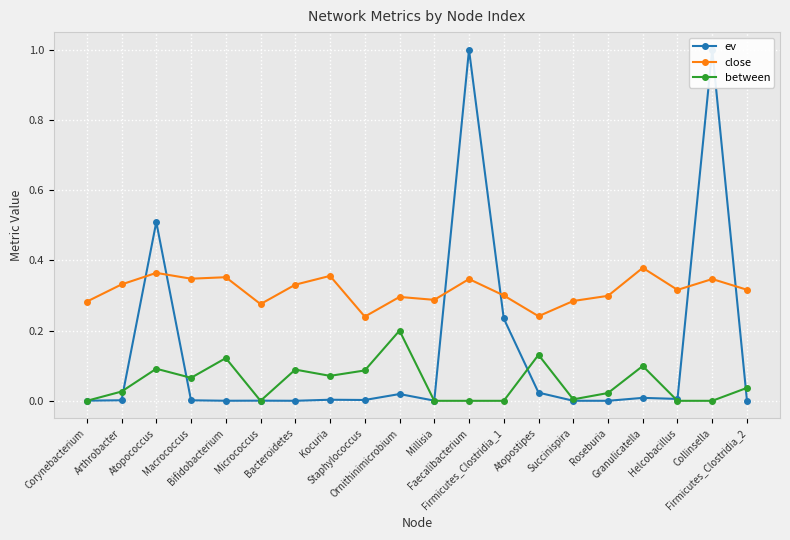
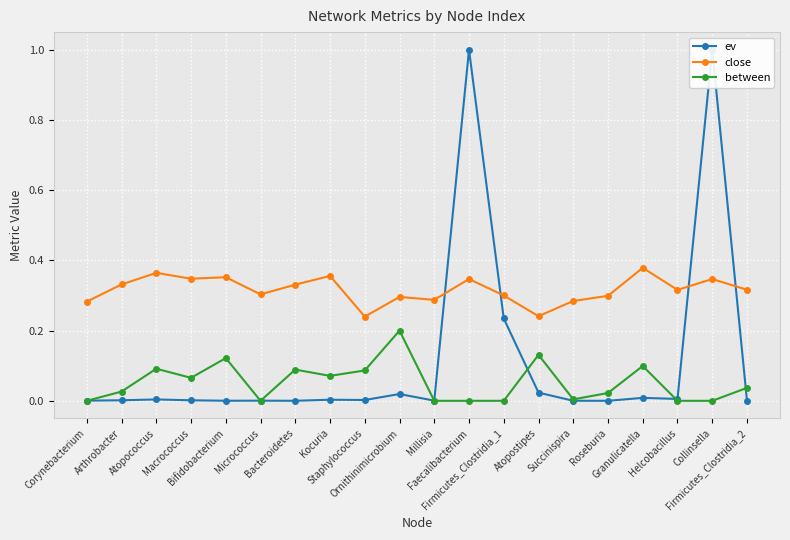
  {
    "ev": {
      "Arthrobacter": 0.00,
-     "Atopococcus": 0.51,
+     "Atopococcus": 0.00,
      "Macrococcus": 0.00,
      "Bifidobacterium": 0.00,
      "Bacteroidetes": 0.00,
      "Kocuria": 0.00,
      "Staphylococcus": 0.00,
      "Ornithinimicrobium": 0.02,
      "Faecalibacterium": 1.00,
      "Firmicutes_Clostridia_1": 0.23,
      "Atopostipes": 0.02,
      "Roseburia": 0.00,
      "Granulicatella": 0.01,
      "Firmicutes_Clostridia_2": 0.00
    },
    "close": {
      "Corynebacterium": 0.28,
      "Arthrobacter": 0.33,
      "Atopococcus": 0.36,
      "Macrococcus": 0.35,
      "Bifidobacterium": 0.35,
-     "Micrococcus": 0.28,
+     "Micrococcus": 0.30,
      "Bacteroidetes": 0.33,
      "Kocuria": 0.36,
      "Staphylococcus": 0.24,
      "Ornithinimicrobium": 0.30,
      "Millisia": 0.29,
      "Faecalibacterium": 0.35,
      "Firmicutes_Clostridia_1": 0.30,
      "Atopostipes": 0.24,
      "Succinispira": 0.28,
      "Roseburia": 0.30,
      "Granulicatella": 0.38,
      "Helcobacillus": 0.32,
      "Collinsella": 0.35,
      "Firmicutes_Clostridia_2": 0.32
    },
    "between": {
      "Arthrobacter": 0.03,
      "Atopococcus": 0.09,
      "Macrococcus": 0.07,
      "Bifidobacterium": 0.12,
      "Bacteroidetes": 0.09,
      "Kocuria": 0.07,
      "Staphylococcus": 0.09,
      "Ornithinimicrobium": 0.20,
      "Faecalibacterium": 0.00,
      "Firmicutes_Clostridia_1": 0.00,
      "Atopostipes": 0.13,
      "Roseburia": 0.02,
      "Granulicatella": 0.10,
      "Collinsella": 0.00,
      "Firmicutes_Clostridia_2": 0.04
    }
  }
